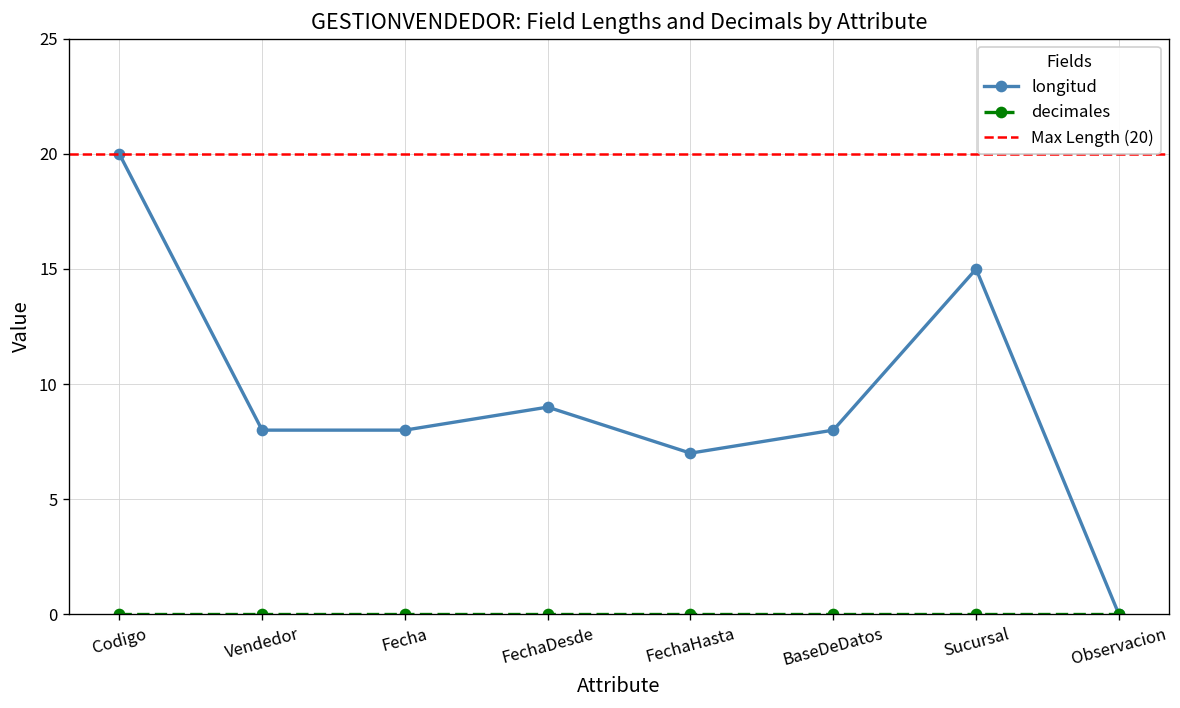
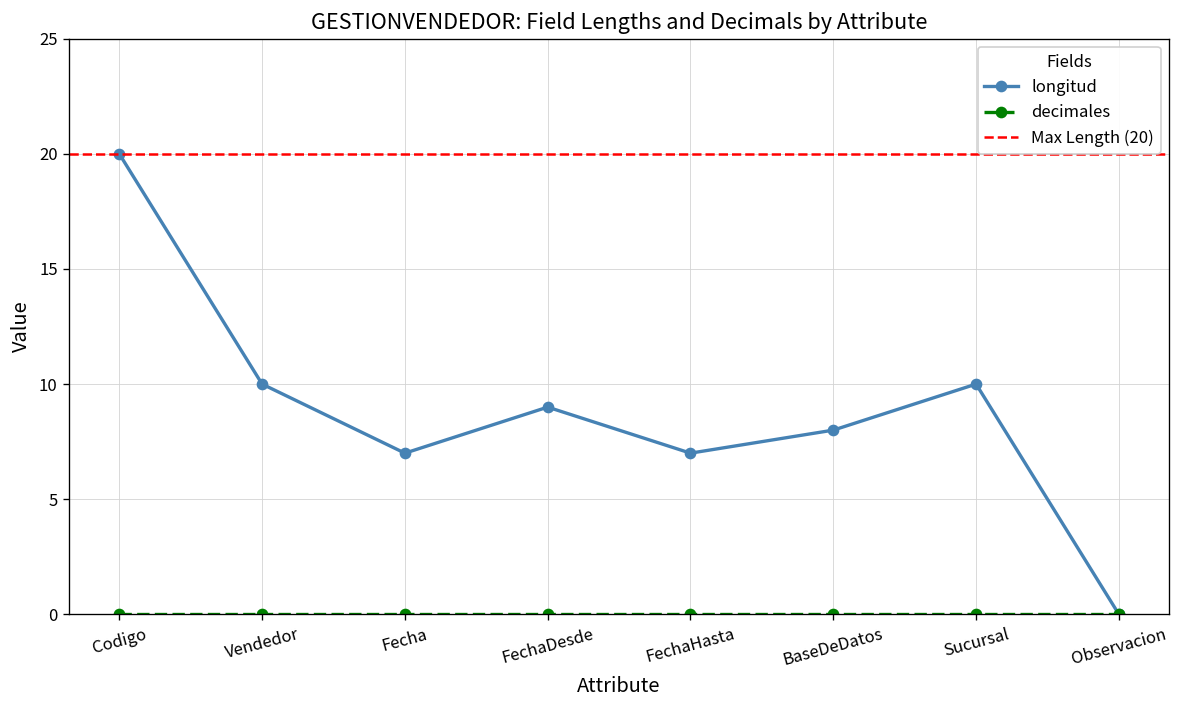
  {
    "longitud": {
      "Codigo": 20,
-     "Vendedor": 8,
-     "Fecha": 8,
+     "Vendedor": 10,
+     "Fecha": 7,
      "FechaDesde": 9,
      "FechaHasta": 7,
      "BaseDeDatos": 8,
-     "Sucursal": 15
+     "Sucursal": 10
    },
    "decimales": {
      "Codigo": 0,
      "Vendedor": 0,
      "Fecha": 0,
      "FechaDesde": 0,
      "FechaHasta": 0,
      "BaseDeDatos": 0,
      "Sucursal": 0
    }
  }
